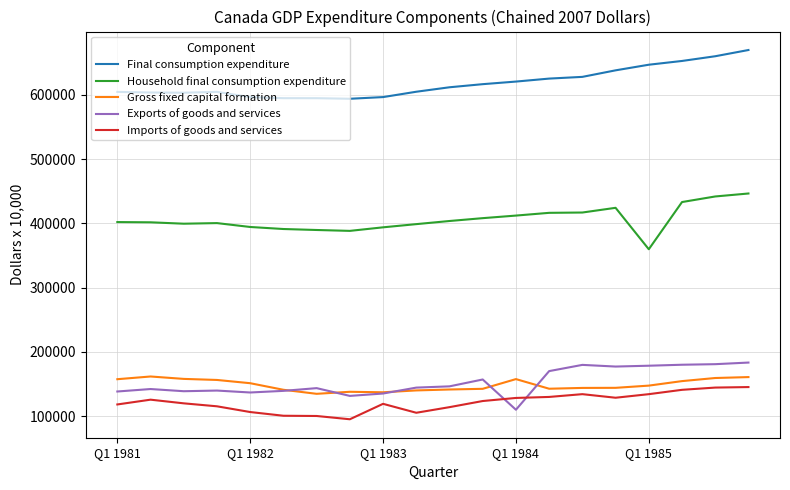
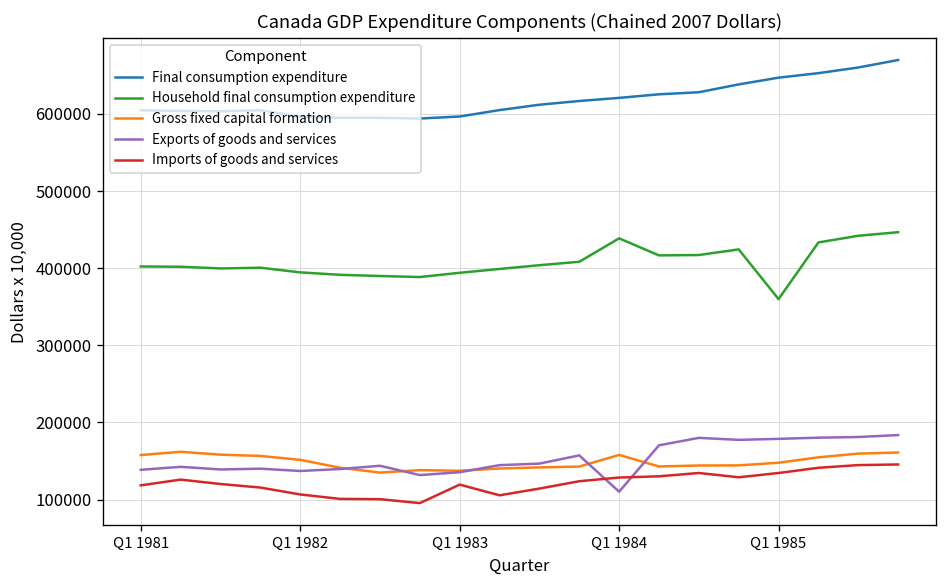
  {
    "Final consumption expenditure": {
      "Q1 1983": 600000,
      "Q1 1984": 620000,
      "Q1 1985": 650000
    },
    "Household final consumption expenditure": {
      "Q1 1981": 400000,
      "Q1 1982": 390000,
      "Q1 1983": 390000,
-     "Q1 1984": 410000,
+     "Q1 1984": 440000,
      "Q1 1985": 360000
    },
    "Gross fixed capital formation": {
      "Q1 1981": 160000,
      "Q1 1982": 150000,
      "Q1 1984": 160000,
      "Q1 1985": 150000
    },
    "Exports of goods and services": {
      "Q1 1981": 140000,
      "Q1 1982": 140000,
      "Q1 1984": 110000,
      "Q1 1985": 180000
    },
    "Imports of goods and services": {
      "Q1 1981": 120000,
      "Q1 1982": 110000,
      "Q1 1983": 120000,
      "Q1 1984": 130000,
      "Q1 1985": 130000
    }
  }
